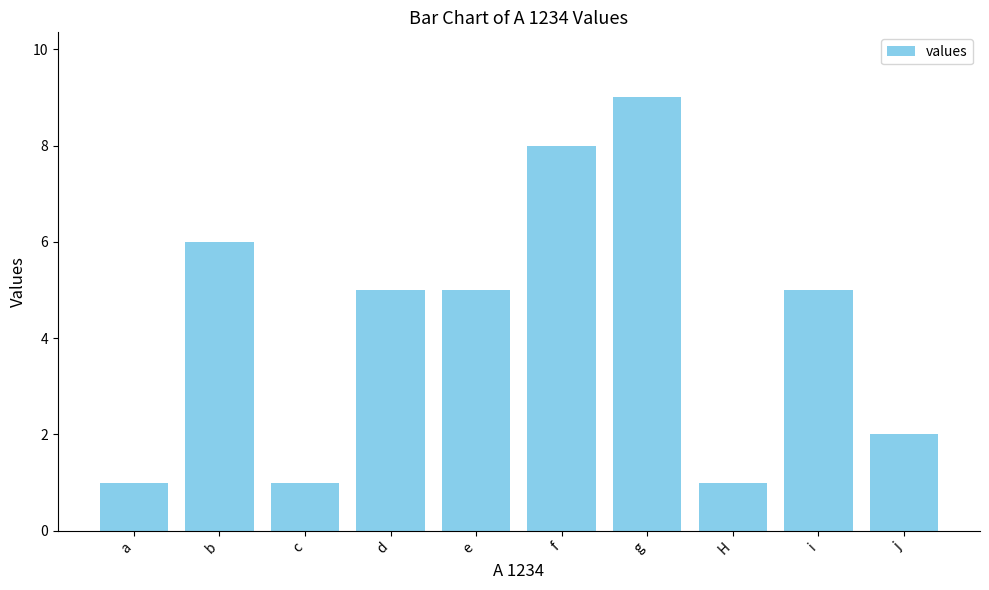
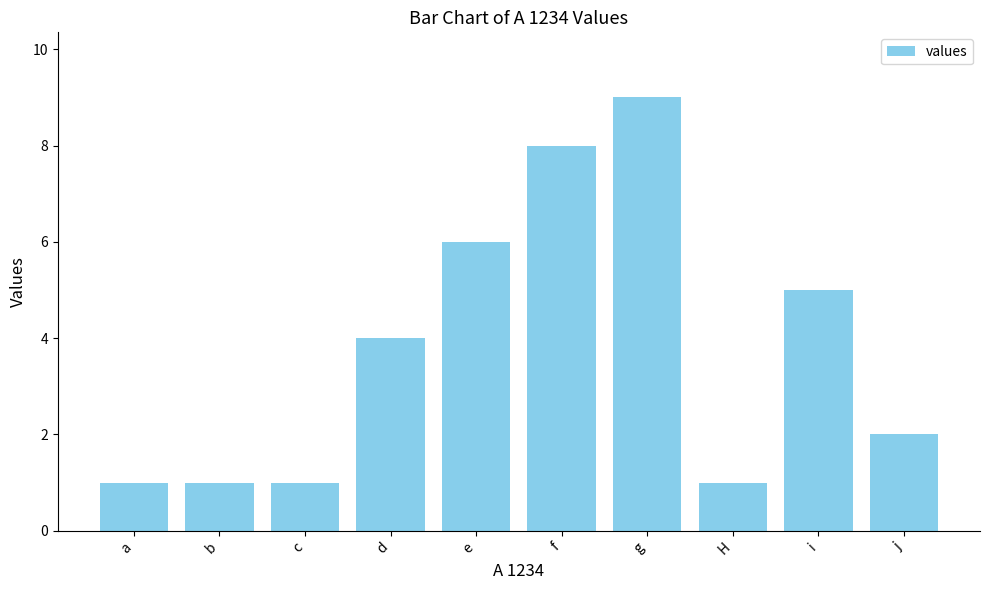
  {
    "a": 1,
-   "b": 6,
+   "b": 1,
    "c": 1,
-   "d": 5,
-   "e": 5,
+   "d": 4,
+   "e": 6,
    "f": 8,
    "g": 9,
    "H": 1,
    "i": 5,
    "j": 2
  }
